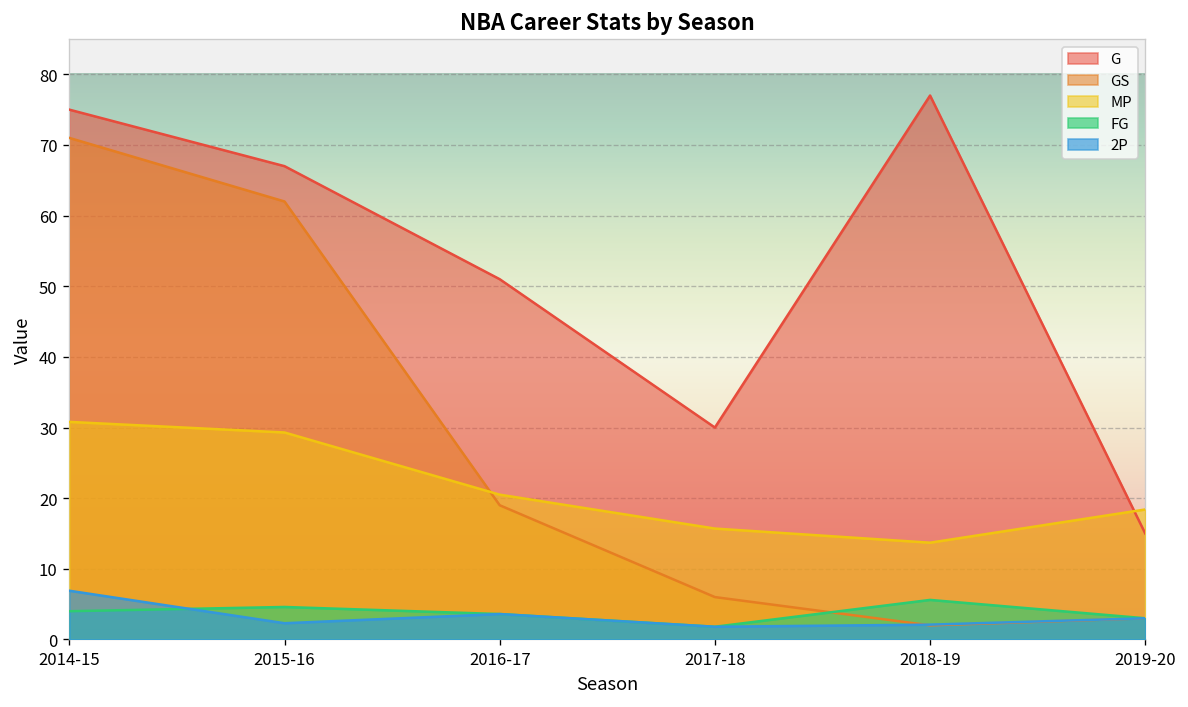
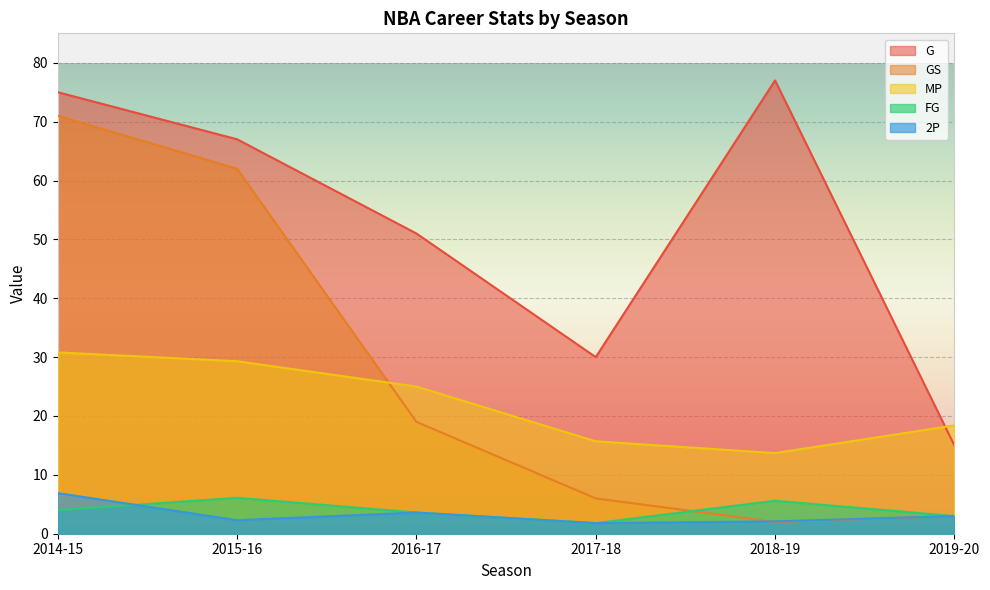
  {
    "MP": {
      "2014-15": 31,
      "2015-16": 29,
-     "2016-17": 21,
+     "2016-17": 25,
      "2017-18": 16,
      "2018-19": 14,
      "2019-20": 18
    },
    "FG": {
      "2014-15": 4,
-     "2015-16": 5,
+     "2015-16": 6,
      "2018-19": 6
    },
    "2P": {
      "2014-15": 7,
      "2015-16": 2
    }
  }
